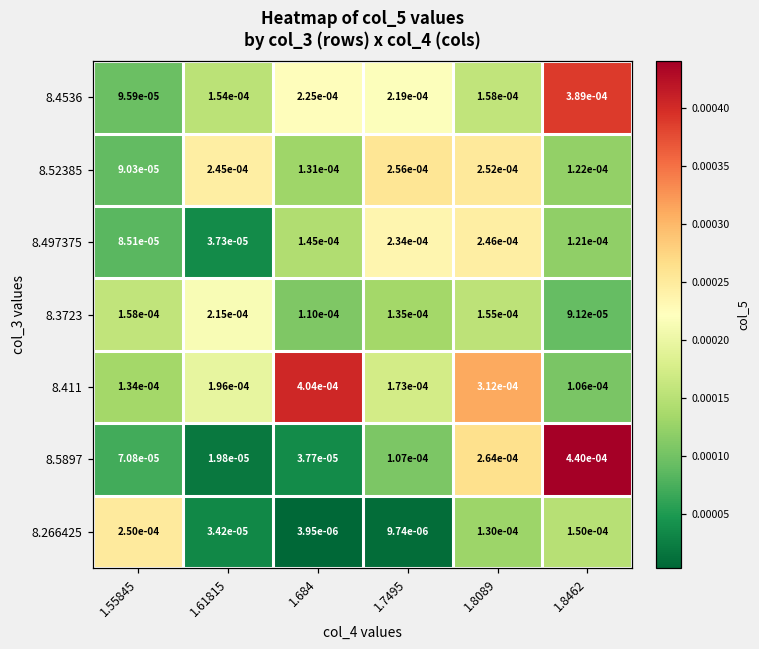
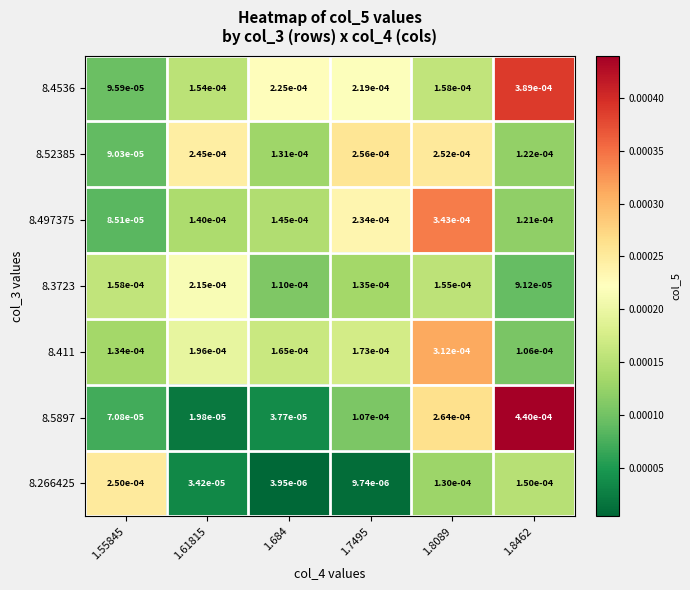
  {
    "8.4536": {
      "1.55845": "9.59e-05",
      "1.61815": "1.54e-04",
      "1.684": "2.25e-04",
      "1.7495": "2.19e-04",
      "1.8089": "1.58e-04",
      "1.8462": "3.89e-04"
    },
    "8.52385": {
      "1.55845": "9.03e-05",
      "1.61815": "2.45e-04",
      "1.684": "1.31e-04",
      "1.7495": "2.56e-04",
      "1.8089": "2.52e-04",
      "1.8462": "1.22e-04"
    },
    "8.497375": {
      "1.55845": "8.51e-05",
-     "1.61815": "3.73e-05",
+     "1.61815": "1.40e-04",
      "1.684": "1.45e-04",
      "1.7495": "2.34e-04",
-     "1.8089": "2.46e-04",
+     "1.8089": "3.43e-04",
      "1.8462": "1.21e-04"
    },
    "8.3723": {
      "1.55845": "1.58e-04",
      "1.61815": "2.15e-04",
      "1.684": "1.10e-04",
      "1.7495": "1.35e-04",
      "1.8089": "1.55e-04",
      "1.8462": "9.12e-05"
    },
    "8.411": {
      "1.55845": "1.34e-04",
      "1.61815": "1.96e-04",
-     "1.684": "4.04e-04",
+     "1.684": "1.65e-04",
      "1.7495": "1.73e-04",
      "1.8089": "3.12e-04",
      "1.8462": "1.06e-04"
    },
    "8.5897": {
      "1.55845": "7.08e-05",
      "1.61815": "1.98e-05",
      "1.684": "3.77e-05",
      "1.7495": "1.07e-04",
      "1.8089": "2.64e-04",
      "1.8462": "4.40e-04"
    },
    "8.266425": {
      "1.55845": "2.50e-04",
      "1.61815": "3.42e-05",
      "1.684": "3.95e-06",
      "1.7495": "9.74e-06",
      "1.8089": "1.30e-04",
      "1.8462": "1.50e-04"
    }
  }
